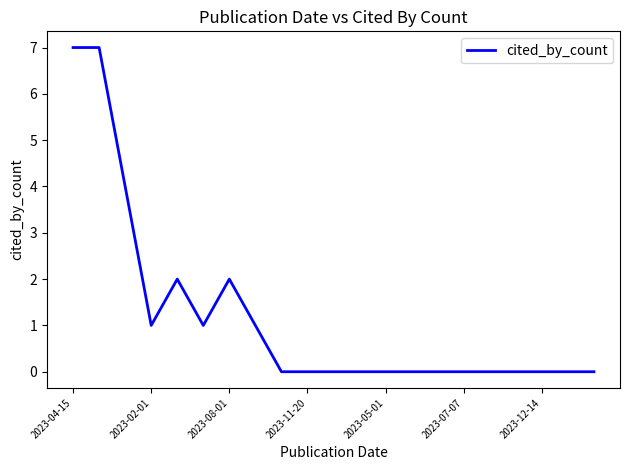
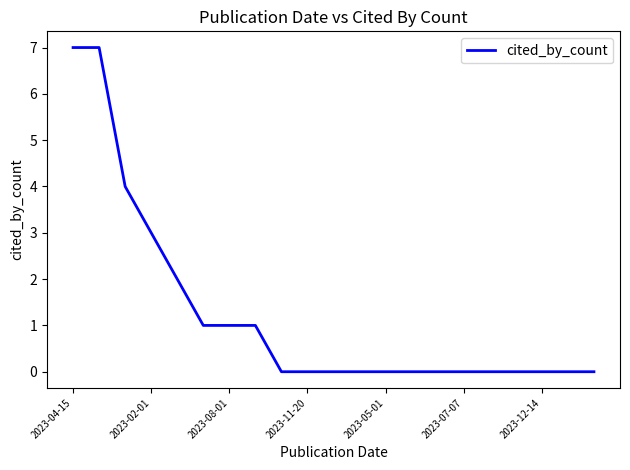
  {
    "2023-04-15": 7,
-   "2023-02-01": 1,
-   "2023-08-01": 2,
+   "2023-02-01": 3,
+   "2023-08-01": 1,
    "2023-11-20": 0,
    "2023-07-07": 0,
    "2023-12-14": 0
  }
